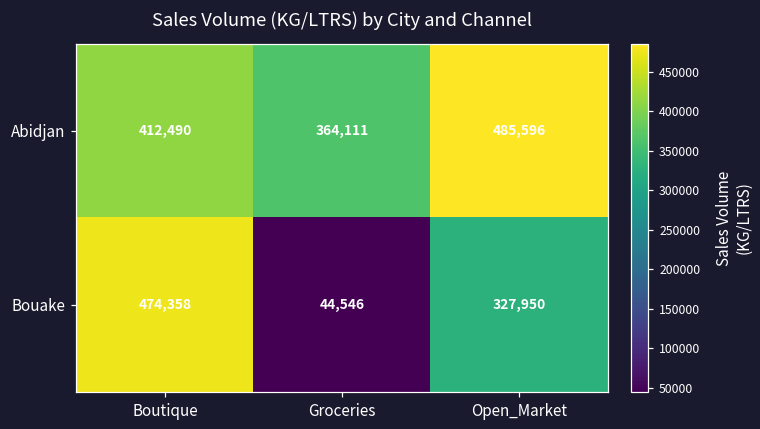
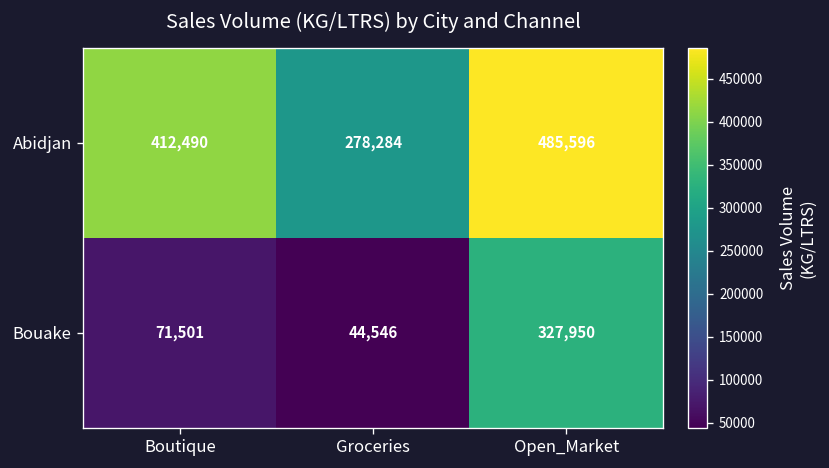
  {
    "Abidjan": {
      "Boutique": "412,490",
-     "Groceries": "364,111",
+     "Groceries": "278,284",
      "Open_Market": "485,596"
    },
    "Bouake": {
-     "Boutique": "474,358",
+     "Boutique": "71,501",
      "Groceries": "44,546",
      "Open_Market": "327,950"
    }
  }
